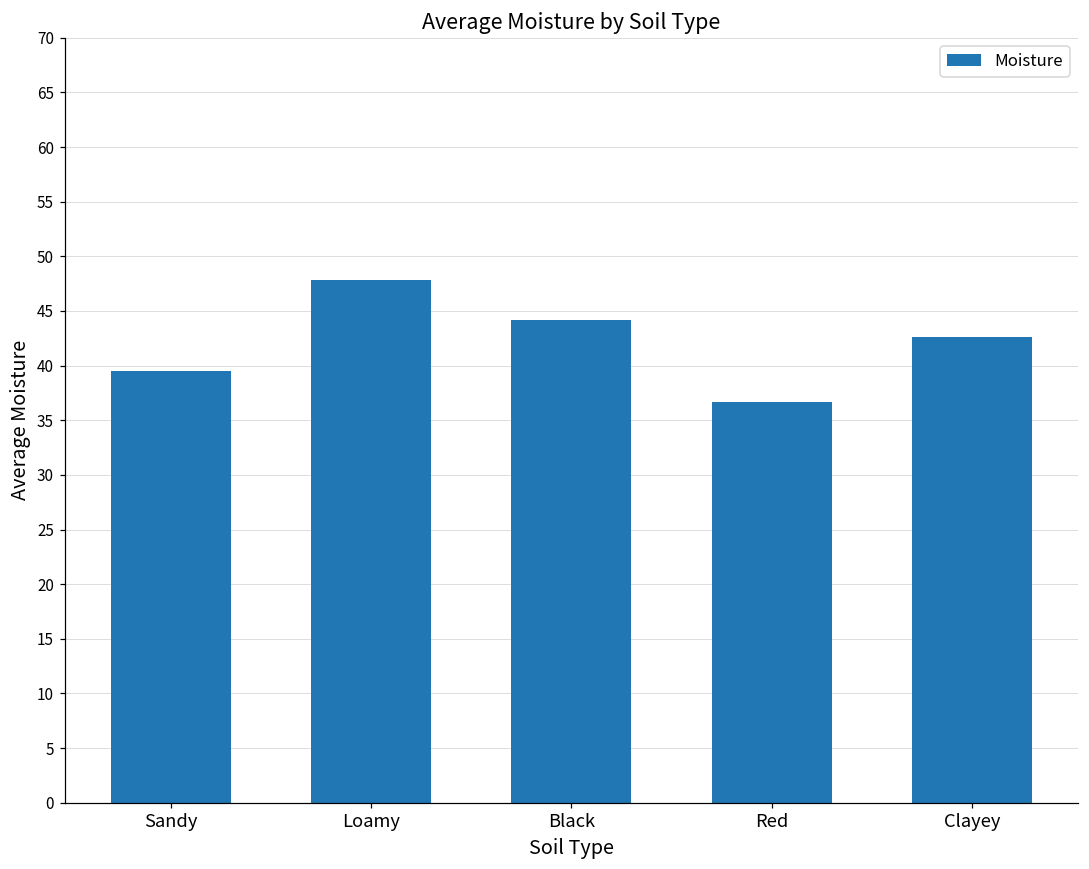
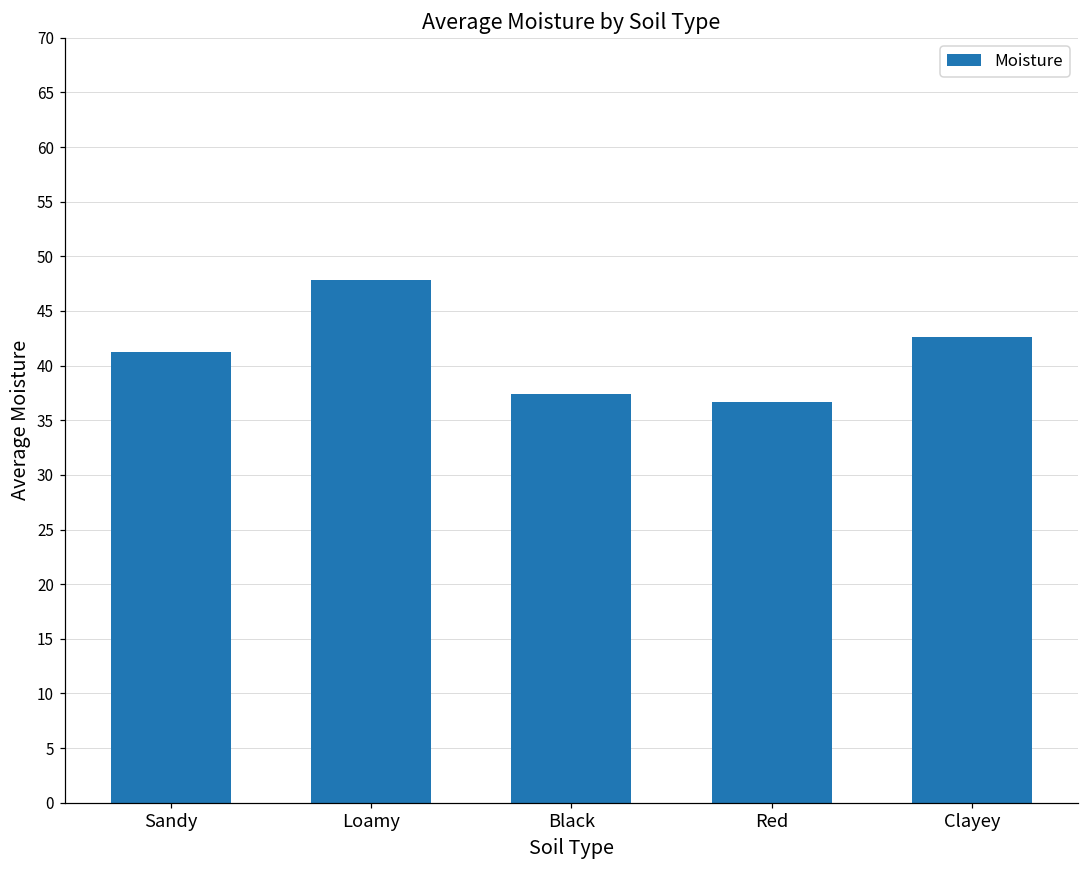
  {
-   "Sandy": 40,
+   "Sandy": 41,
    "Loamy": 48,
-   "Black": 44,
+   "Black": 37,
    "Red": 37,
    "Clayey": 43
  }
